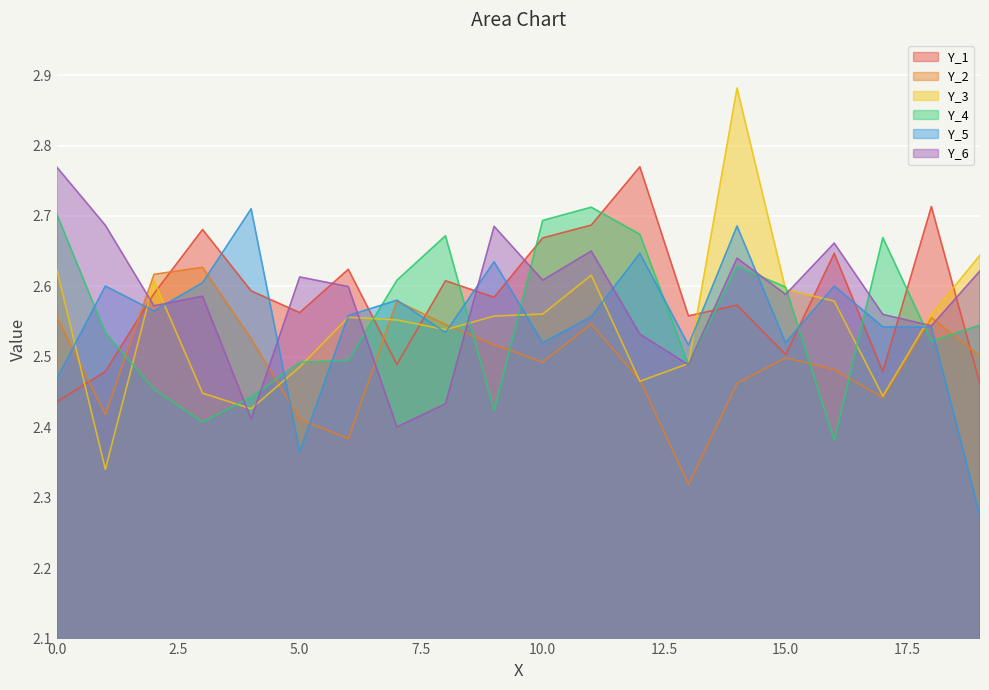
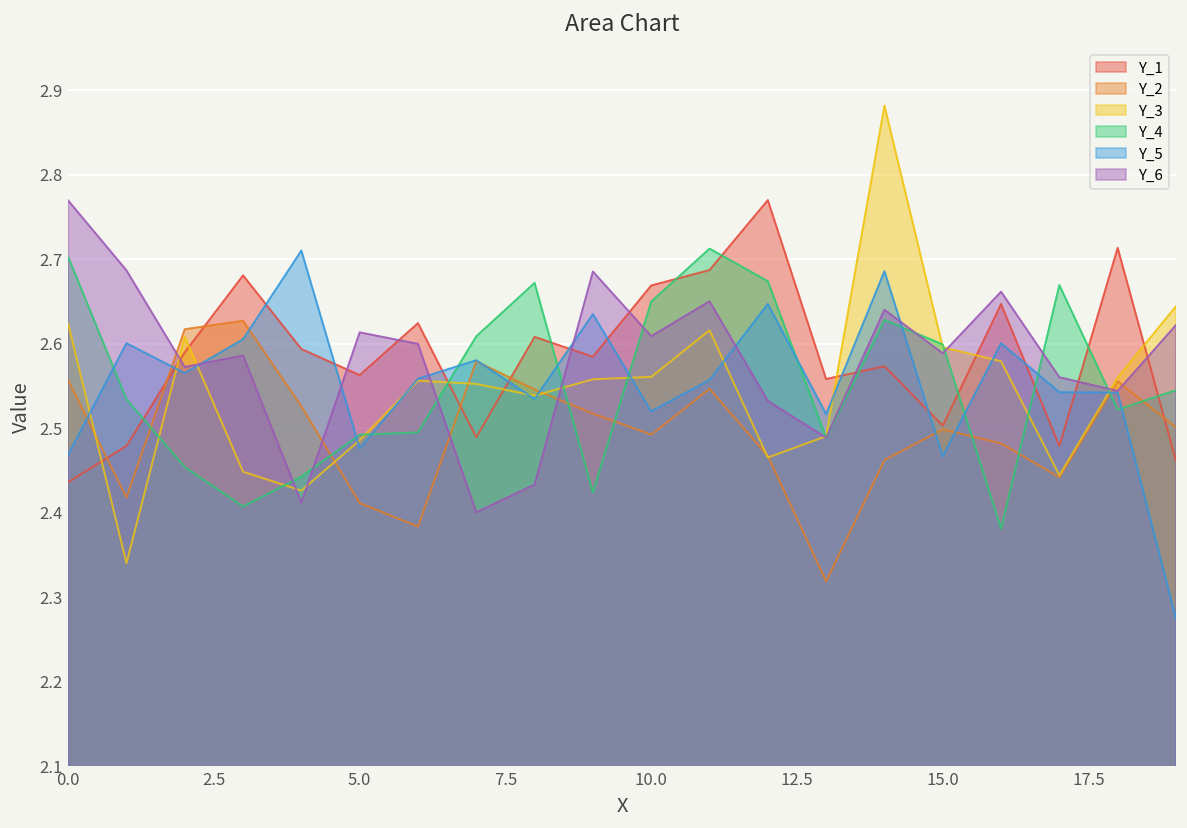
  {
    "Y_4": {
      "0.0": 2.70,
      "5.0": 2.49,
-     "10.0": 2.69
+     "10.0": 2.65
    },
    "Y_5": {
      "0.0": 2.47,
-     "5.0": 2.37,
+     "5.0": 2.48,
      "10.0": 2.52,
-     "15.0": 2.52
+     "15.0": 2.47
    },
    "Y_6": {
      "0.0": 2.77,
      "5.0": 2.61,
      "10.0": 2.61,
      "15.0": 2.59
    }
  }
